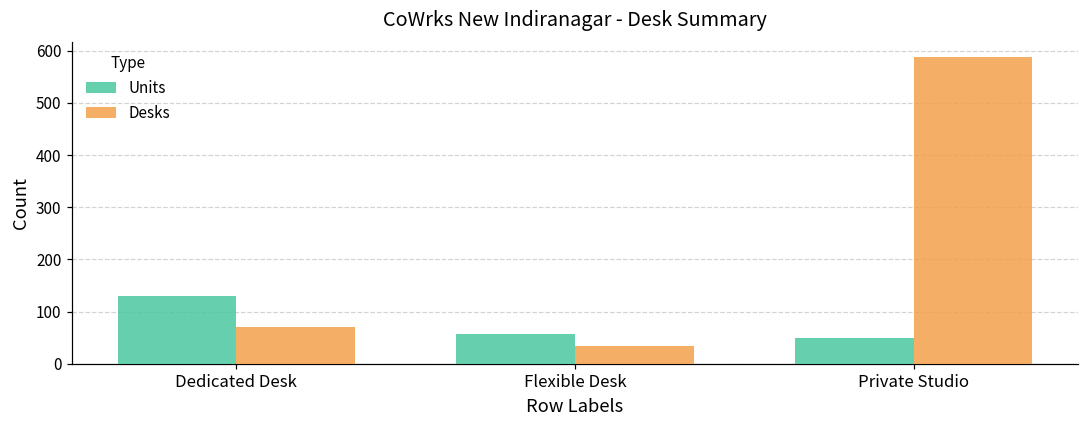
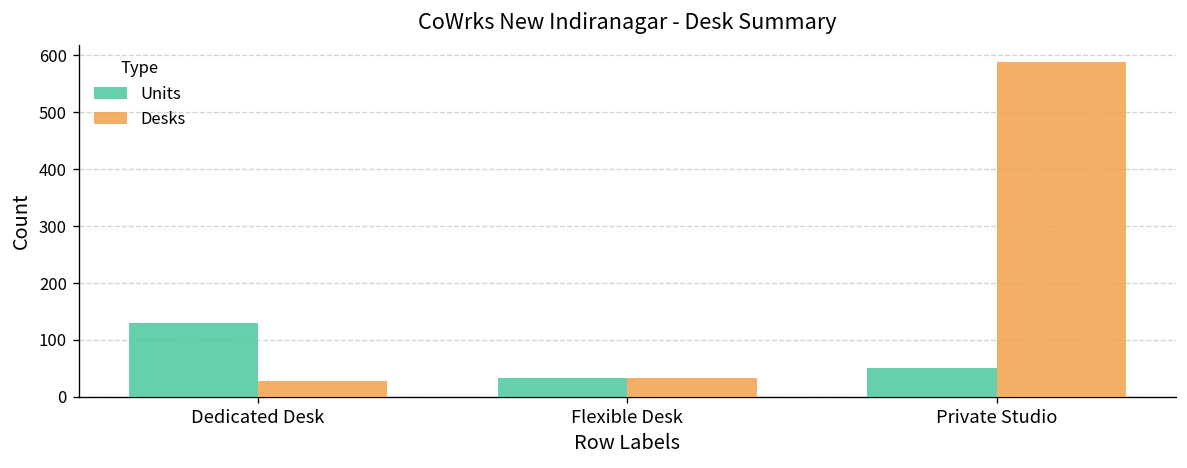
  {
    "Units": {
      "Dedicated Desk": 130,
-     "Flexible Desk": 60,
+     "Flexible Desk": 30,
      "Private Studio": 50
    },
    "Desks": {
-     "Dedicated Desk": 70,
+     "Dedicated Desk": 30,
      "Flexible Desk": 30,
      "Private Studio": 590
    }
  }
